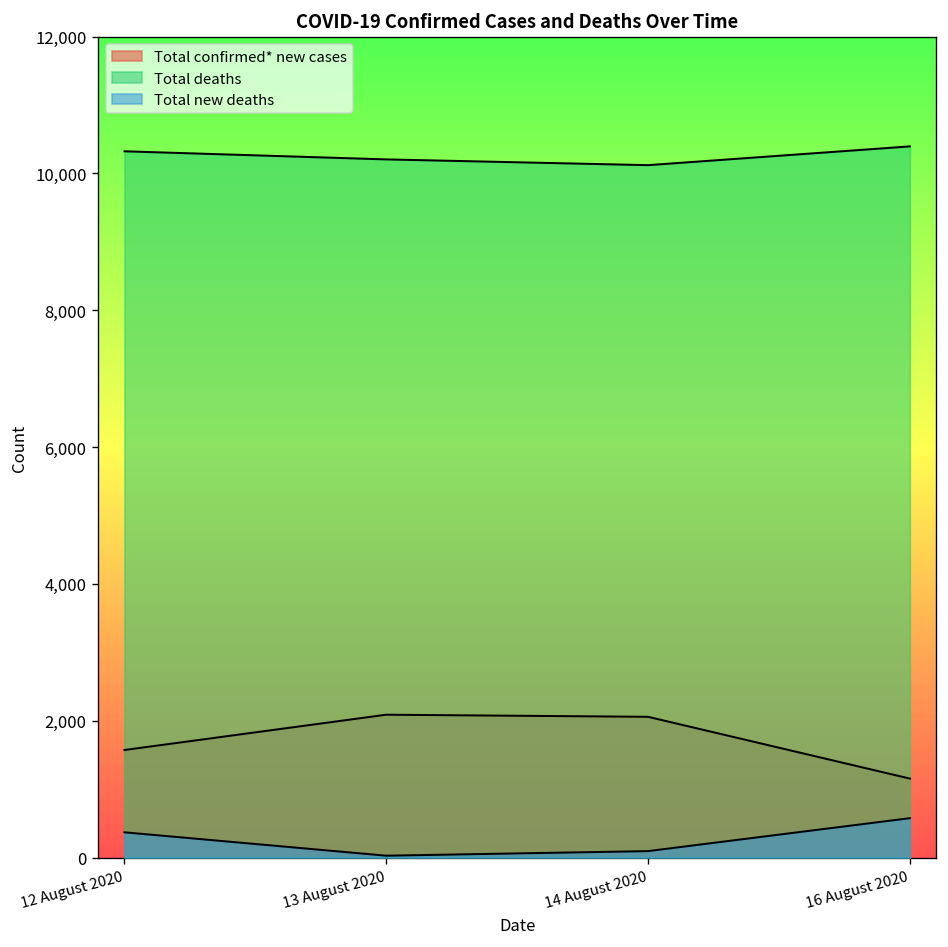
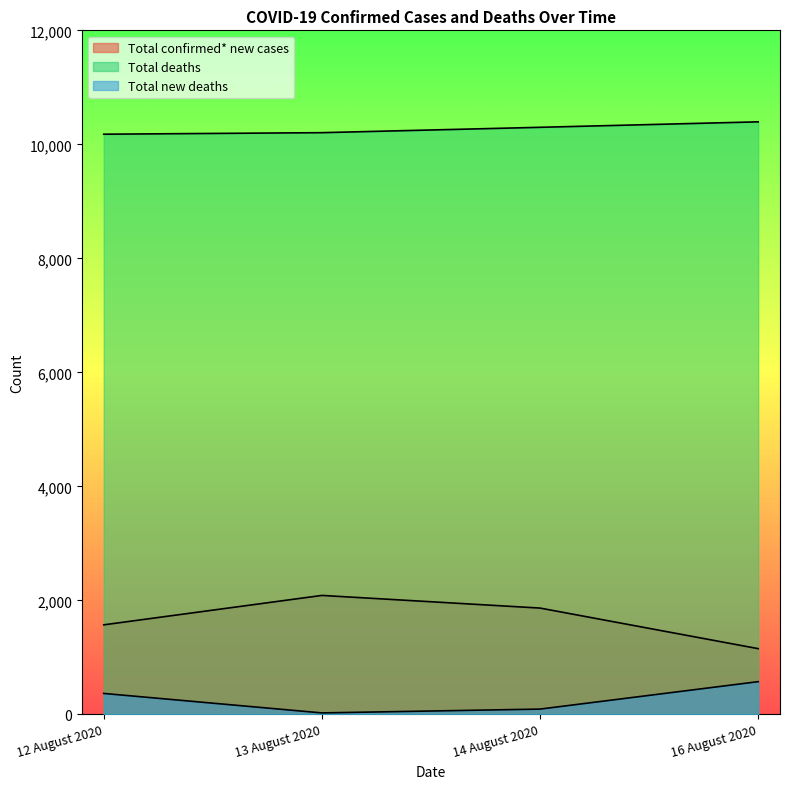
  {
    "Total confirmed* new cases": {
      "12 August 2020": "1,600",
      "13 August 2020": "2,100",
-     "14 August 2020": "2,100",
+     "14 August 2020": "1,900",
      "16 August 2020": "1,200"
    },
    "Total deaths": {
-     "12 August 2020": "10,300",
+     "12 August 2020": "10,200",
      "13 August 2020": "10,200",
-     "14 August 2020": "10,100",
+     "14 August 2020": "10,300",
      "16 August 2020": "10,400"
    },
    "Total new deaths": {
      "12 August 2020": "400",
      "13 August 2020": "0",
      "14 August 2020": "100",
      "16 August 2020": "600"
    }
  }
